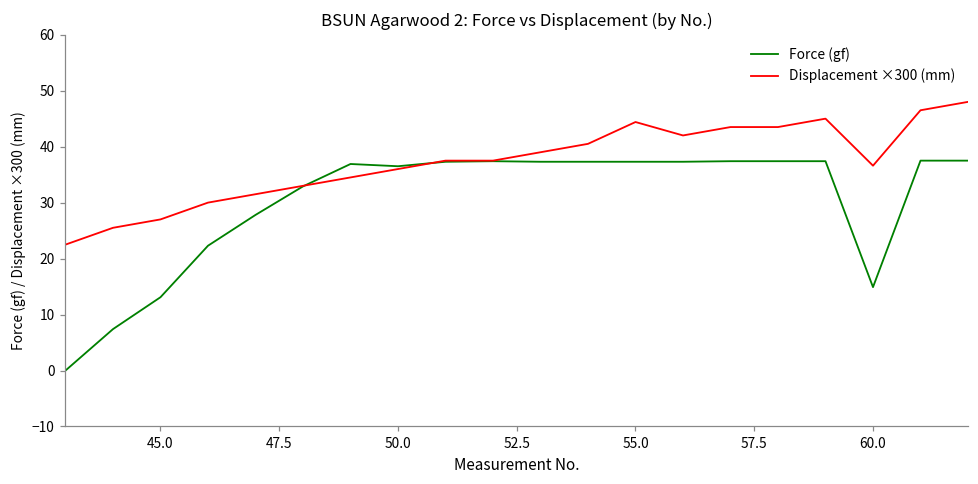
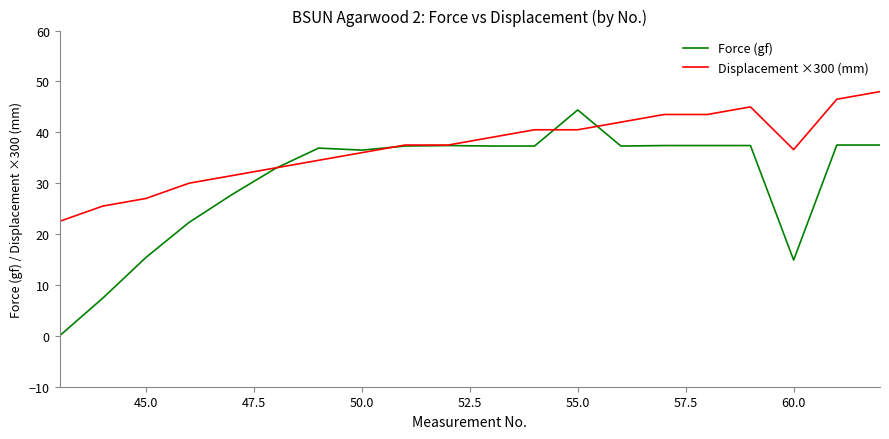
  {
    "Force (gf)": {
-     "45.0": 13,
+     "45.0": 15,
      "50.0": 37,
-     "55.0": 37,
+     "55.0": 44,
      "60.0": 15
    },
    "Displacement ×300 (mm)": {
      "45.0": 27,
      "50.0": 36,
-     "55.0": 44,
+     "55.0": 41,
      "60.0": 37
    }
  }
